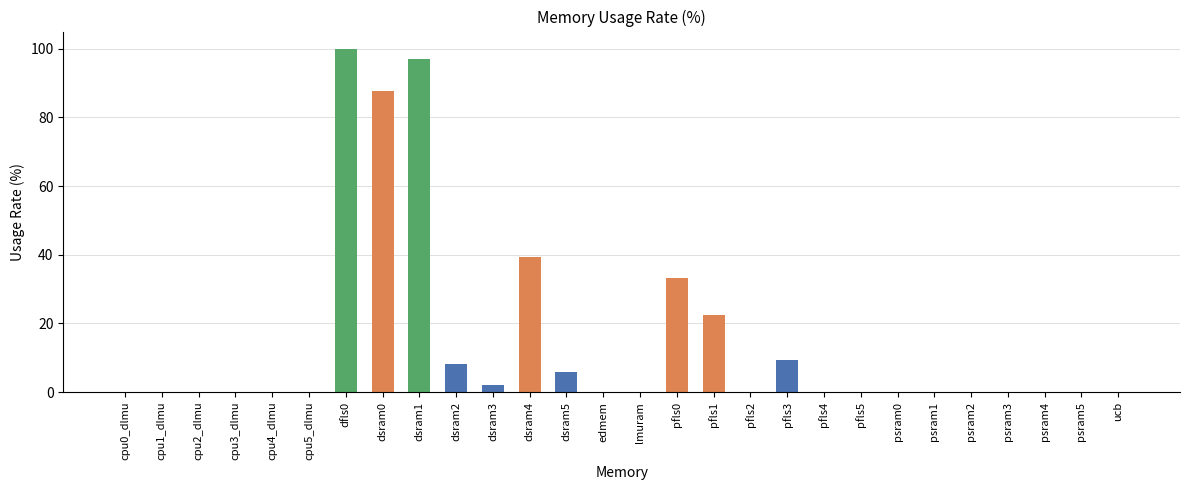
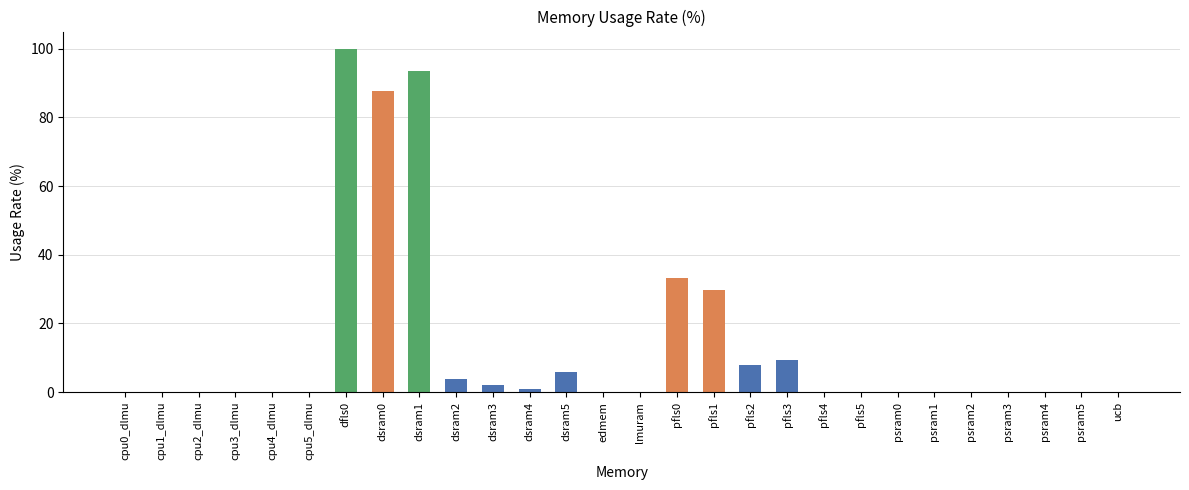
  {
    "cpu0_dlmu": 0,
    "cpu1_dlmu": 0,
    "cpu2_dlmu": 0,
    "cpu3_dlmu": 0,
    "cpu4_dlmu": 0,
    "cpu5_dlmu": 0,
    "dfls0": 100,
    "dsram0": 88,
-   "dsram1": 97,
-   "dsram2": 8,
+   "dsram1": 93,
+   "dsram2": 4,
    "dsram3": 2,
-   "dsram4": 39,
+   "dsram4": 1,
    "dsram5": 6,
    "edmem": 0,
    "lmuram": 0,
    "pfls0": 33,
-   "pfls1": 23,
-   "pfls2": 0,
+   "pfls1": 30,
+   "pfls2": 8,
    "pfls3": 9,
    "pfls4": 0,
    "pfls5": 0,
    "psram0": 0,
    "psram1": 0,
    "psram2": 0,
    "psram3": 0,
    "psram4": 0,
    "psram5": 0,
    "ucb": 0
  }
